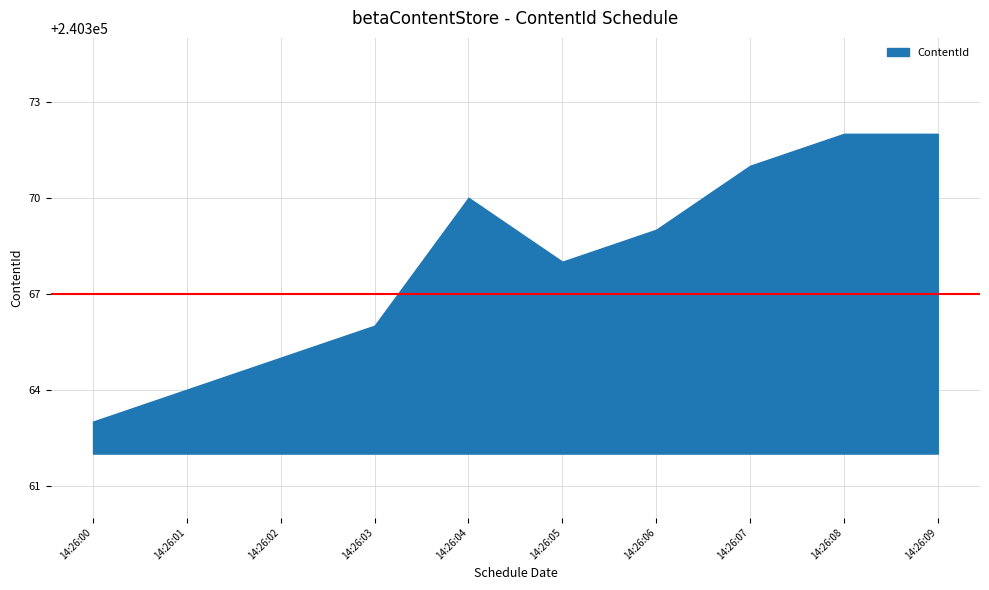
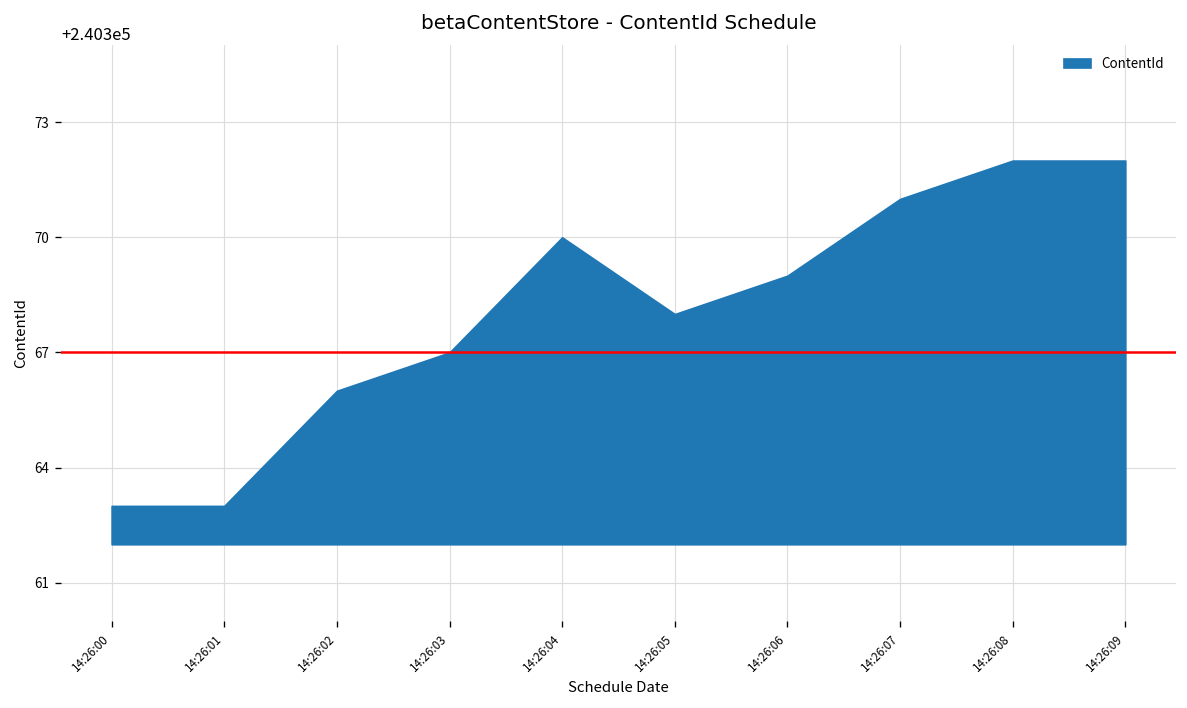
  {
    "14:26:00": 240363,
-   "14:26:01": 240364,
-   "14:26:02": 240365,
-   "14:26:03": 240366,
+   "14:26:01": 240363,
+   "14:26:02": 240366,
+   "14:26:03": 240367,
    "14:26:04": 240370,
    "14:26:05": 240368,
    "14:26:06": 240369,
    "14:26:07": 240371,
    "14:26:08": 240372,
    "14:26:09": 240372
  }
